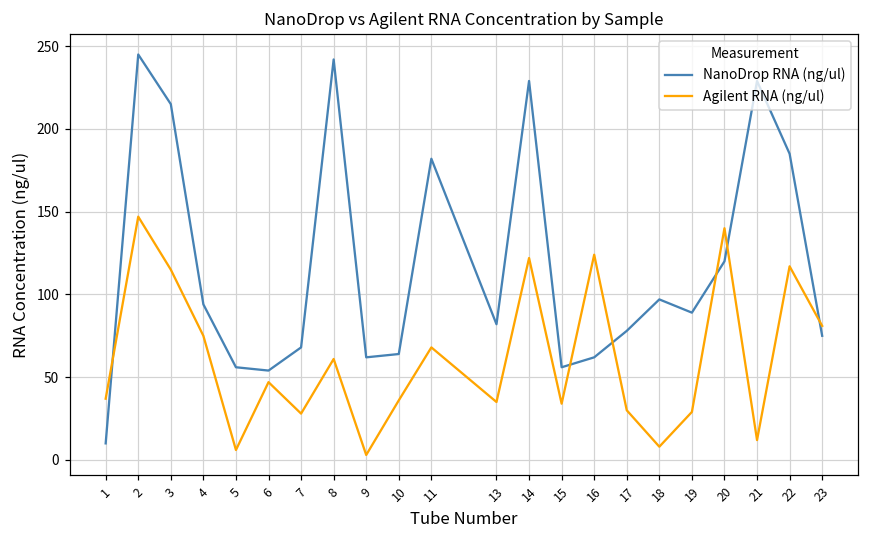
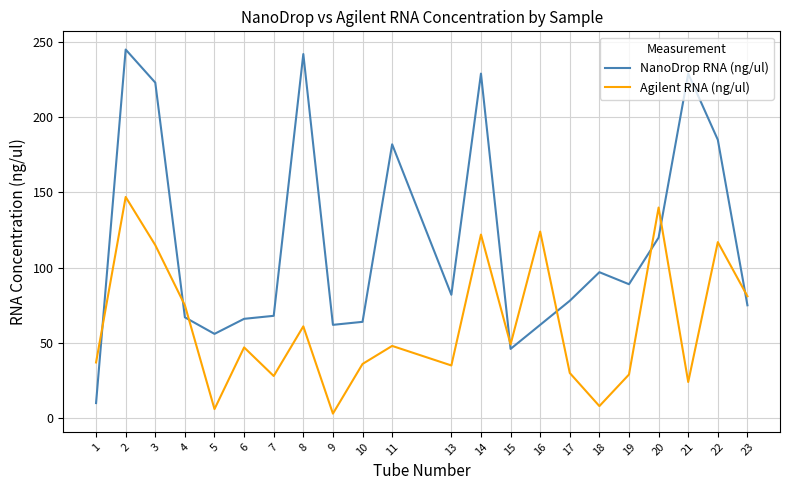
  {
    "NanoDrop RNA (ng/ul)": {
      "1": 10,
      "2": 245,
-     "3": 215,
-     "4": 94,
+     "3": 223,
+     "4": 67,
      "5": 56,
-     "6": 54,
+     "6": 66,
      "7": 68,
      "8": 242,
      "9": 62,
      "10": 64,
      "11": 182,
      "13": 82,
      "14": 229,
-     "15": 56,
+     "15": 46,
      "16": 62,
      "17": 78,
      "18": 97,
      "19": 89,
      "20": 120,
      "22": 185,
      "23": 75
    },
    "Agilent RNA (ng/ul)": {
      "1": 37,
      "2": 147,
      "3": 115,
      "4": 75,
      "5": 6,
      "6": 47,
      "7": 28,
      "8": 61,
      "9": 3,
      "10": 36,
-     "11": 68,
+     "11": 48,
      "13": 35,
      "14": 122,
-     "15": 34,
+     "15": 49,
      "16": 124,
      "17": 30,
      "18": 8,
      "19": 29,
      "20": 140,
-     "21": 12,
+     "21": 24,
      "22": 117,
      "23": 81
    }
  }
